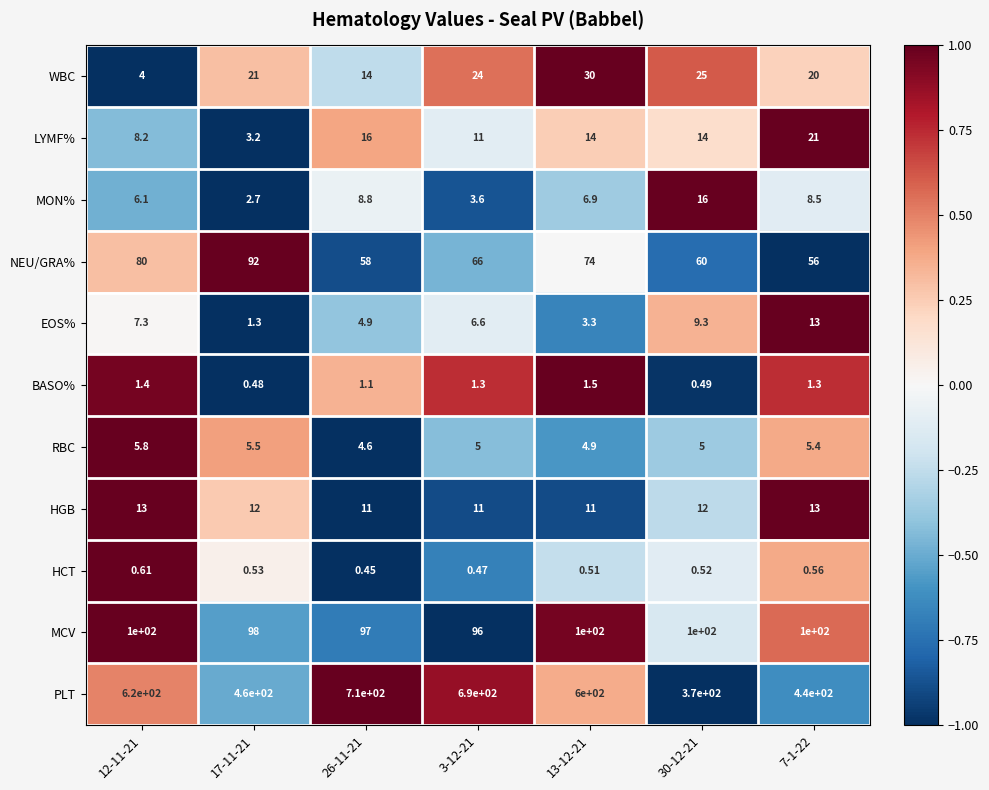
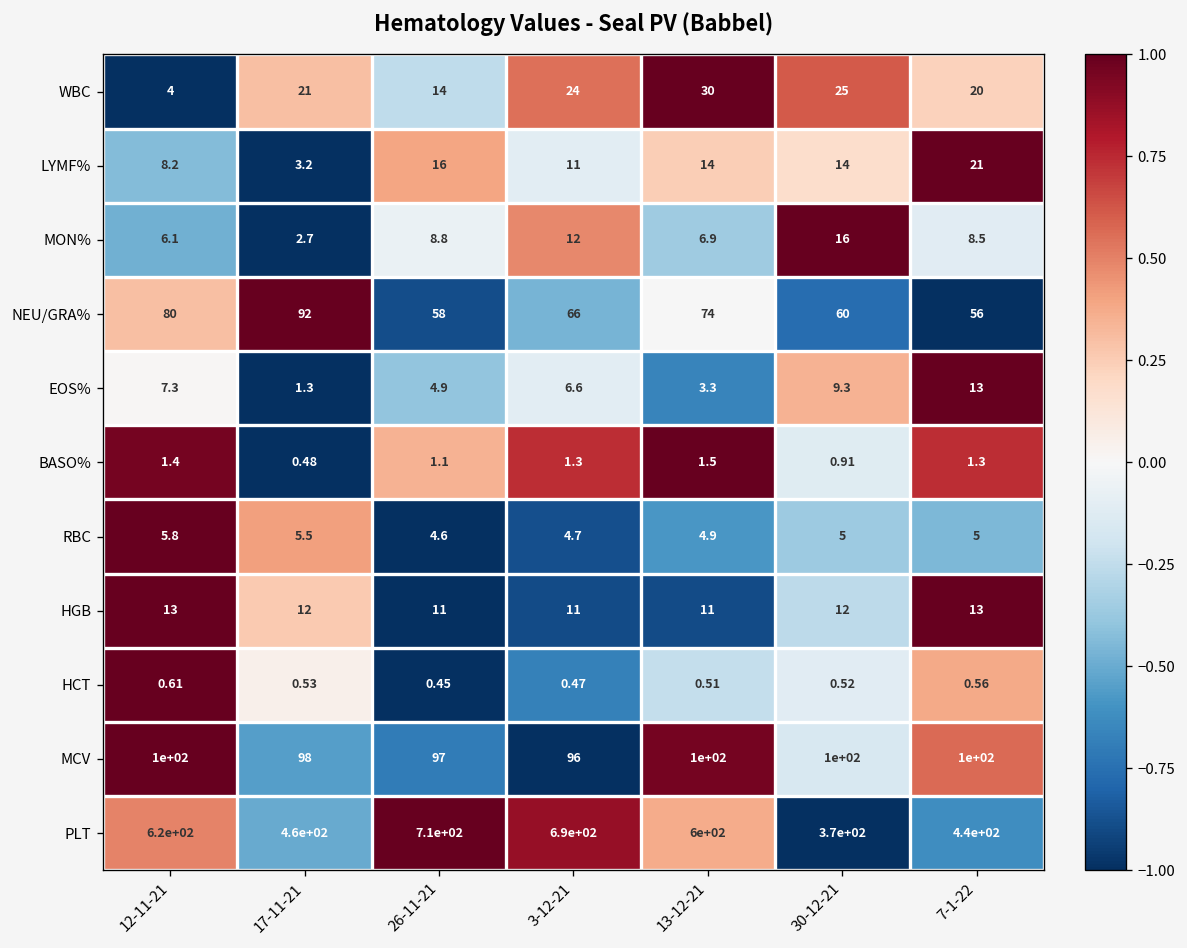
  {
    "WBC": {
      "12-11-21": "4",
      "17-11-21": "21",
      "26-11-21": "14",
      "3-12-21": "24",
      "13-12-21": "30",
      "30-12-21": "25",
      "7-1-22": "20"
    },
    "LYMF%": {
      "12-11-21": "8.2",
      "17-11-21": "3.2",
      "26-11-21": "16",
      "3-12-21": "11",
      "13-12-21": "14",
      "30-12-21": "14",
      "7-1-22": "21"
    },
    "MON%": {
      "12-11-21": "6.1",
      "17-11-21": "2.7",
      "26-11-21": "8.8",
-     "3-12-21": "3.6",
+     "3-12-21": "12",
      "13-12-21": "6.9",
      "30-12-21": "16",
      "7-1-22": "8.5"
    },
    "NEU/GRA%": {
      "12-11-21": "80",
      "17-11-21": "92",
      "26-11-21": "58",
      "3-12-21": "66",
      "13-12-21": "74",
      "30-12-21": "60",
      "7-1-22": "56"
    },
    "EOS%": {
      "12-11-21": "7.3",
      "17-11-21": "1.3",
      "26-11-21": "4.9",
      "3-12-21": "6.6",
      "13-12-21": "3.3",
      "30-12-21": "9.3",
      "7-1-22": "13"
    },
    "BASO%": {
      "12-11-21": "1.4",
      "17-11-21": "0.48",
      "26-11-21": "1.1",
      "3-12-21": "1.3",
      "13-12-21": "1.5",
-     "30-12-21": "0.49",
+     "30-12-21": "0.91",
      "7-1-22": "1.3"
    },
    "RBC": {
      "12-11-21": "5.8",
      "17-11-21": "5.5",
      "26-11-21": "4.6",
-     "3-12-21": "5",
+     "3-12-21": "4.7",
      "13-12-21": "4.9",
      "30-12-21": "5",
-     "7-1-22": "5.4"
+     "7-1-22": "5"
    },
    "HGB": {
      "12-11-21": "13",
      "17-11-21": "12",
      "26-11-21": "11",
      "3-12-21": "11",
      "13-12-21": "11",
      "30-12-21": "12",
      "7-1-22": "13"
    },
    "HCT": {
      "12-11-21": "0.61",
      "17-11-21": "0.53",
      "26-11-21": "0.45",
      "3-12-21": "0.47",
      "13-12-21": "0.51",
      "30-12-21": "0.52",
      "7-1-22": "0.56"
    },
    "MCV": {
      "12-11-21": "1e+02",
      "17-11-21": "98",
      "26-11-21": "97",
      "3-12-21": "96",
      "13-12-21": "1e+02",
      "30-12-21": "1e+02",
      "7-1-22": "1e+02"
    },
    "PLT": {
      "12-11-21": "6.2e+02",
      "17-11-21": "4.6e+02",
      "26-11-21": "7.1e+02",
      "3-12-21": "6.9e+02",
      "13-12-21": "6e+02",
      "30-12-21": "3.7e+02",
      "7-1-22": "4.4e+02"
    }
  }
